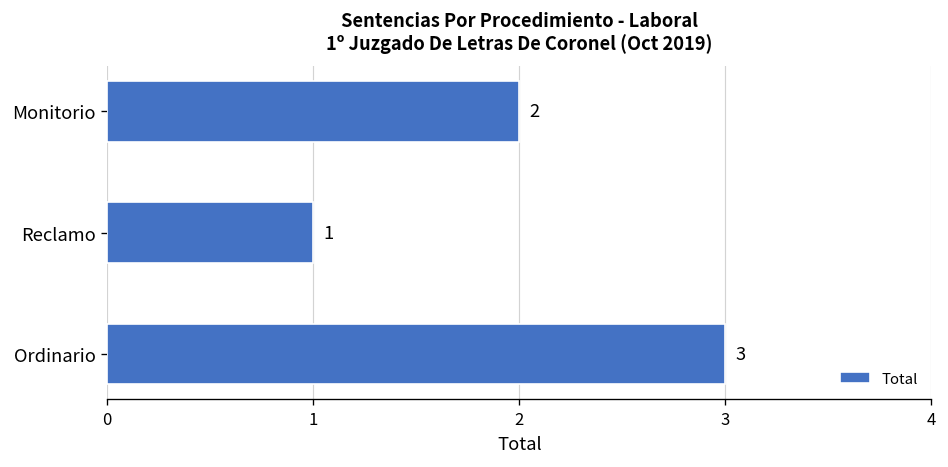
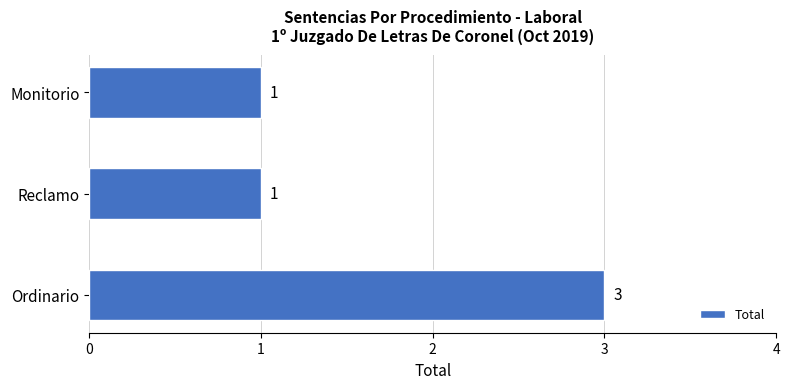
  {
-   "Monitorio": 2,
+   "Monitorio": 1,
    "Reclamo": 1,
    "Ordinario": 3
  }
